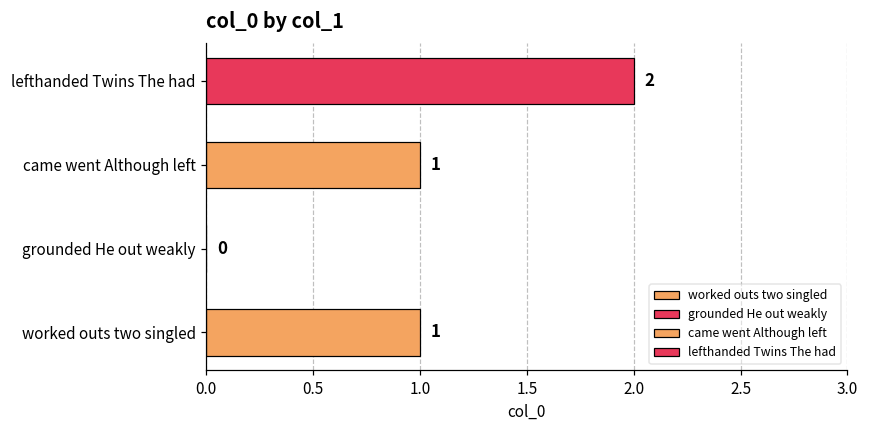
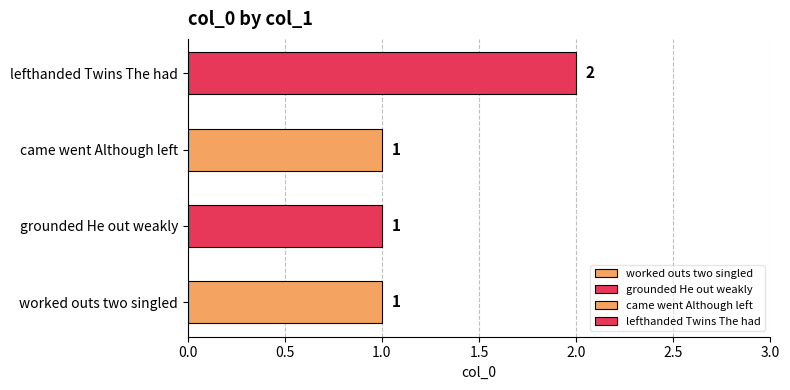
  {
    "lefthanded Twins The had": 2,
    "came went Although left": 1,
-   "grounded He out weakly": 0,
+   "grounded He out weakly": 1,
    "worked outs two singled": 1
  }
